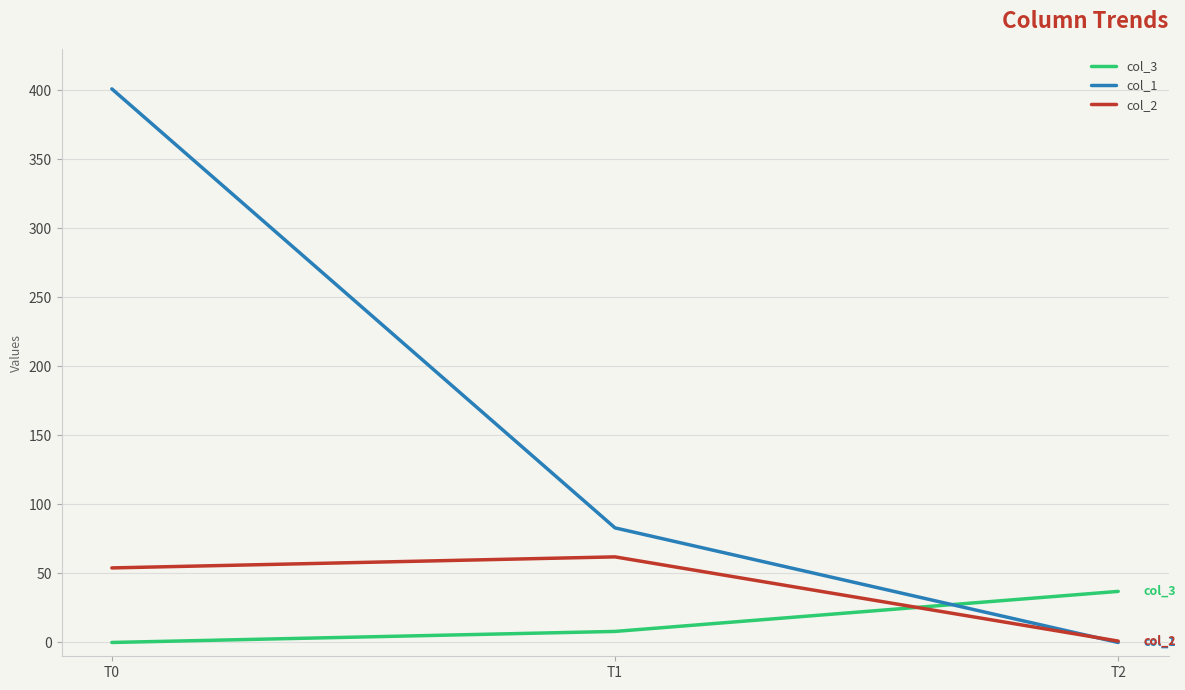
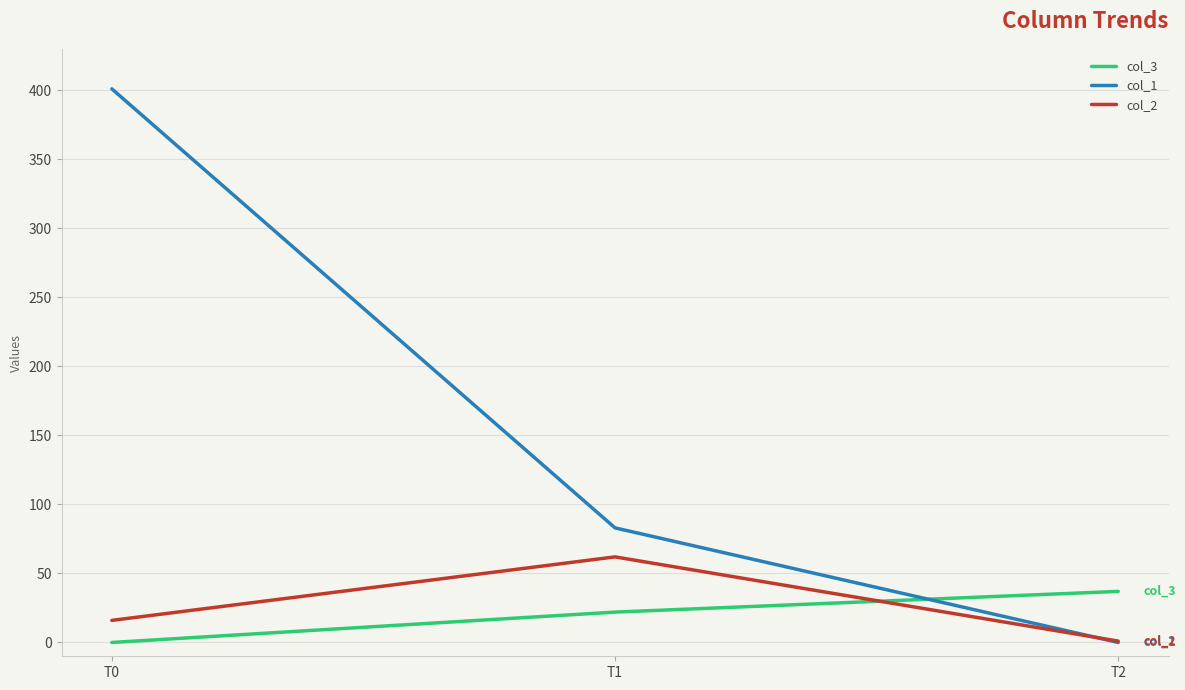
  {
    "col_3": {
      "T0": 0,
-     "T1": 8,
+     "T1": 22,
      "T2": 37
    },
    "col_1": {
      "T0": 401,
      "T1": 83
    },
    "col_2": {
-     "T0": 54,
+     "T0": 16,
      "T1": 62
    }
  }
